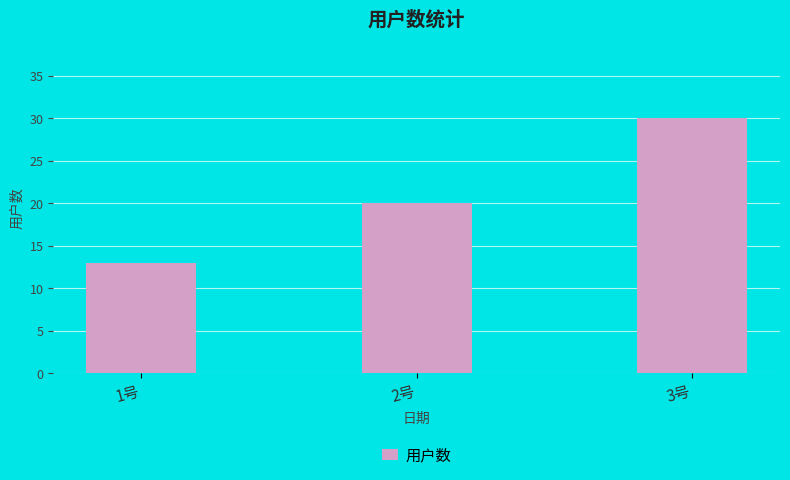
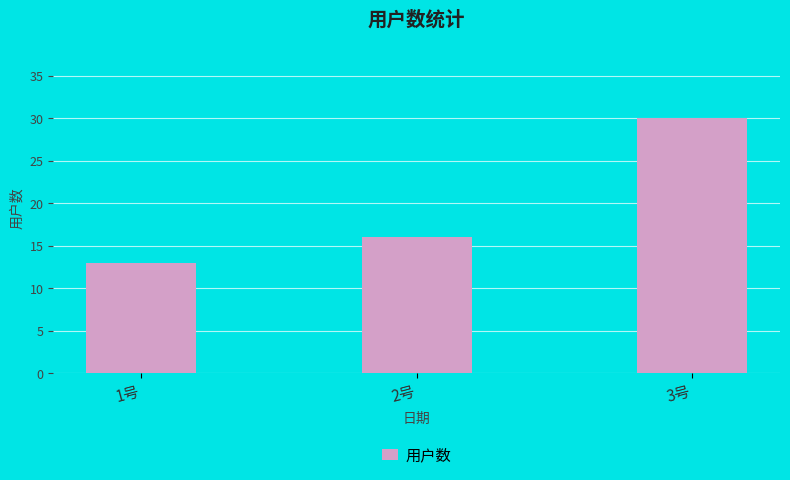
  {
    "1号": 13,
-   "2号": 20,
+   "2号": 16,
    "3号": 30
  }
